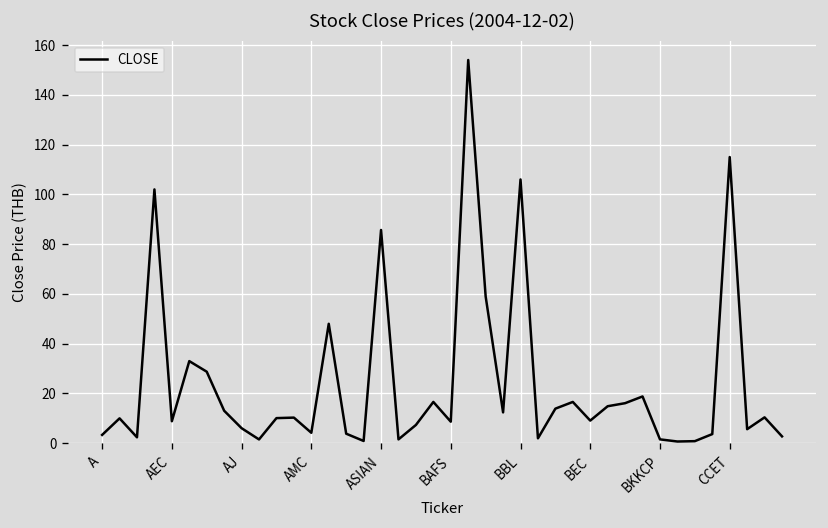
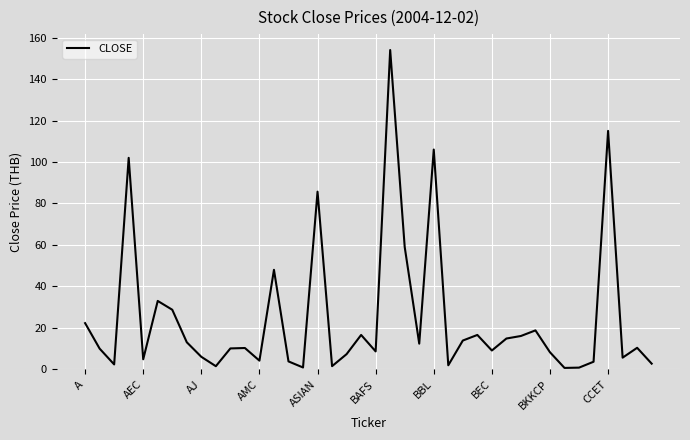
  {
-   "A": 3,
-   "AEC": 9,
+   "A": 22,
+   "AEC": 5,
    "AJ": 6,
    "AMC": 4,
    "ASIAN": 86,
    "BAFS": 9,
    "BBL": 106,
    "BEC": 9,
-   "BKKCP": 2,
+   "BKKCP": 8,
    "CCET": 115
  }
